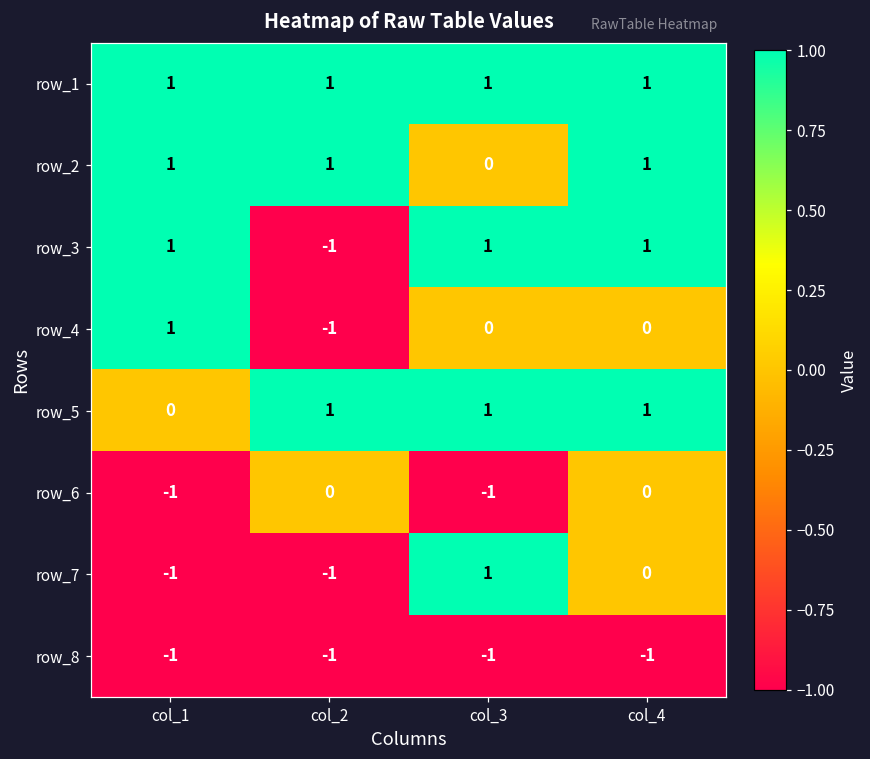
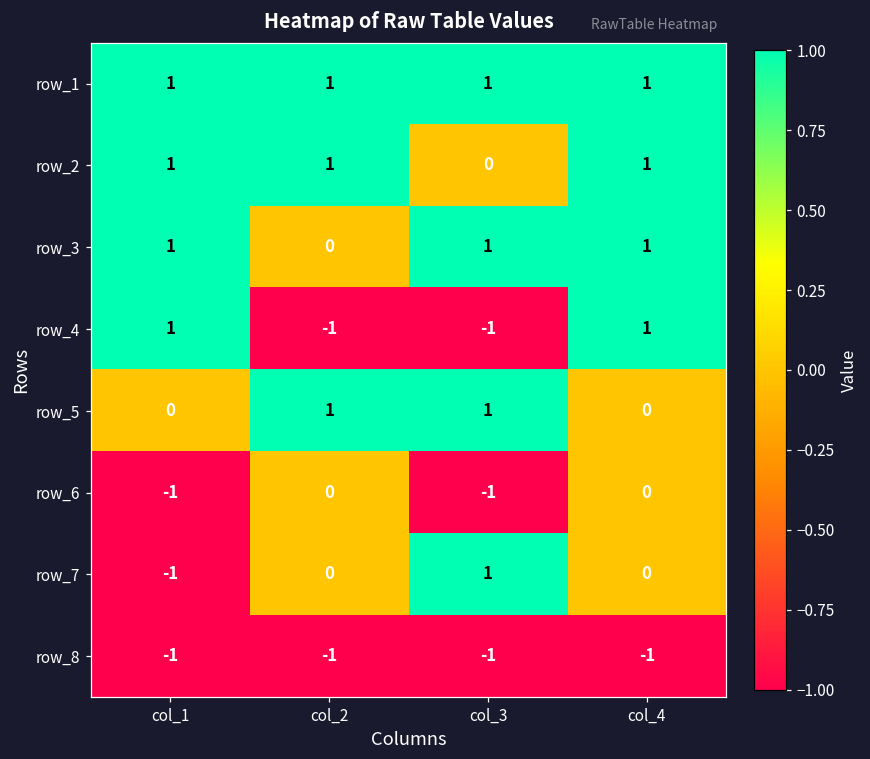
  {
    "row_1": {
      "col_1": 1,
      "col_2": 1,
      "col_3": 1,
      "col_4": 1
    },
    "row_2": {
      "col_1": 1,
      "col_2": 1,
      "col_3": 0,
      "col_4": 1
    },
    "row_3": {
      "col_1": 1,
-     "col_2": -1,
+     "col_2": 0,
      "col_3": 1,
      "col_4": 1
    },
    "row_4": {
      "col_1": 1,
      "col_2": -1,
-     "col_3": 0,
-     "col_4": 0
+     "col_3": -1,
+     "col_4": 1
    },
    "row_5": {
      "col_1": 0,
      "col_2": 1,
      "col_3": 1,
-     "col_4": 1
+     "col_4": 0
    },
    "row_6": {
      "col_1": -1,
      "col_2": 0,
      "col_3": -1,
      "col_4": 0
    },
    "row_7": {
      "col_1": -1,
-     "col_2": -1,
+     "col_2": 0,
      "col_3": 1,
      "col_4": 0
    },
    "row_8": {
      "col_1": -1,
      "col_2": -1,
      "col_3": -1,
      "col_4": -1
    }
  }
